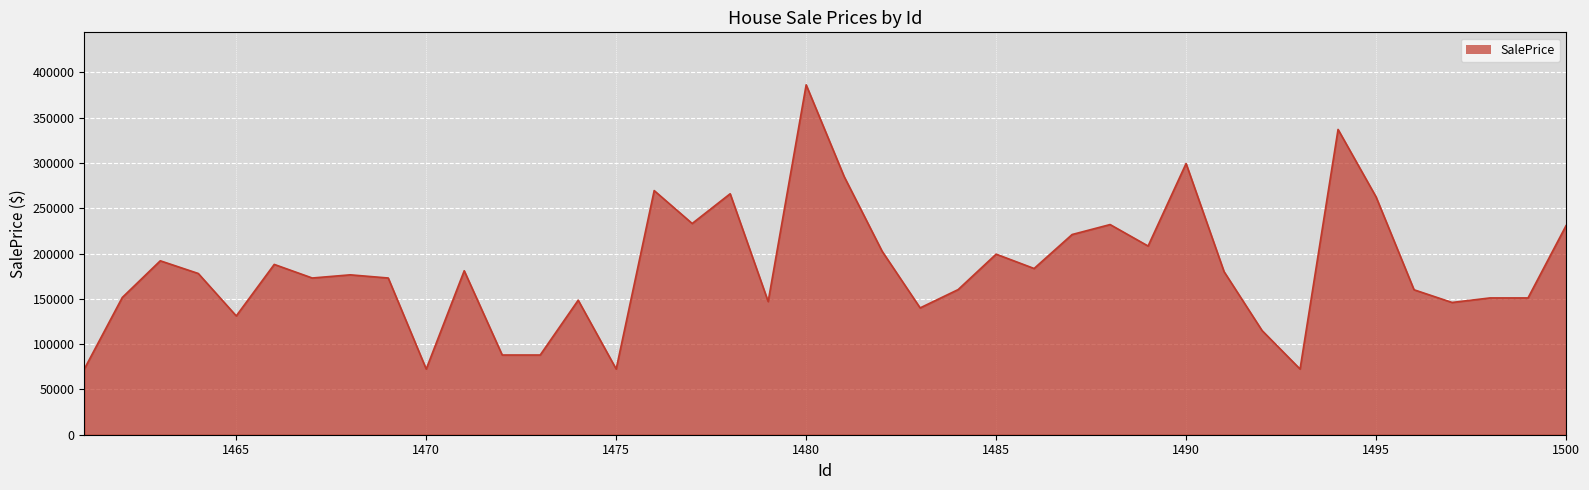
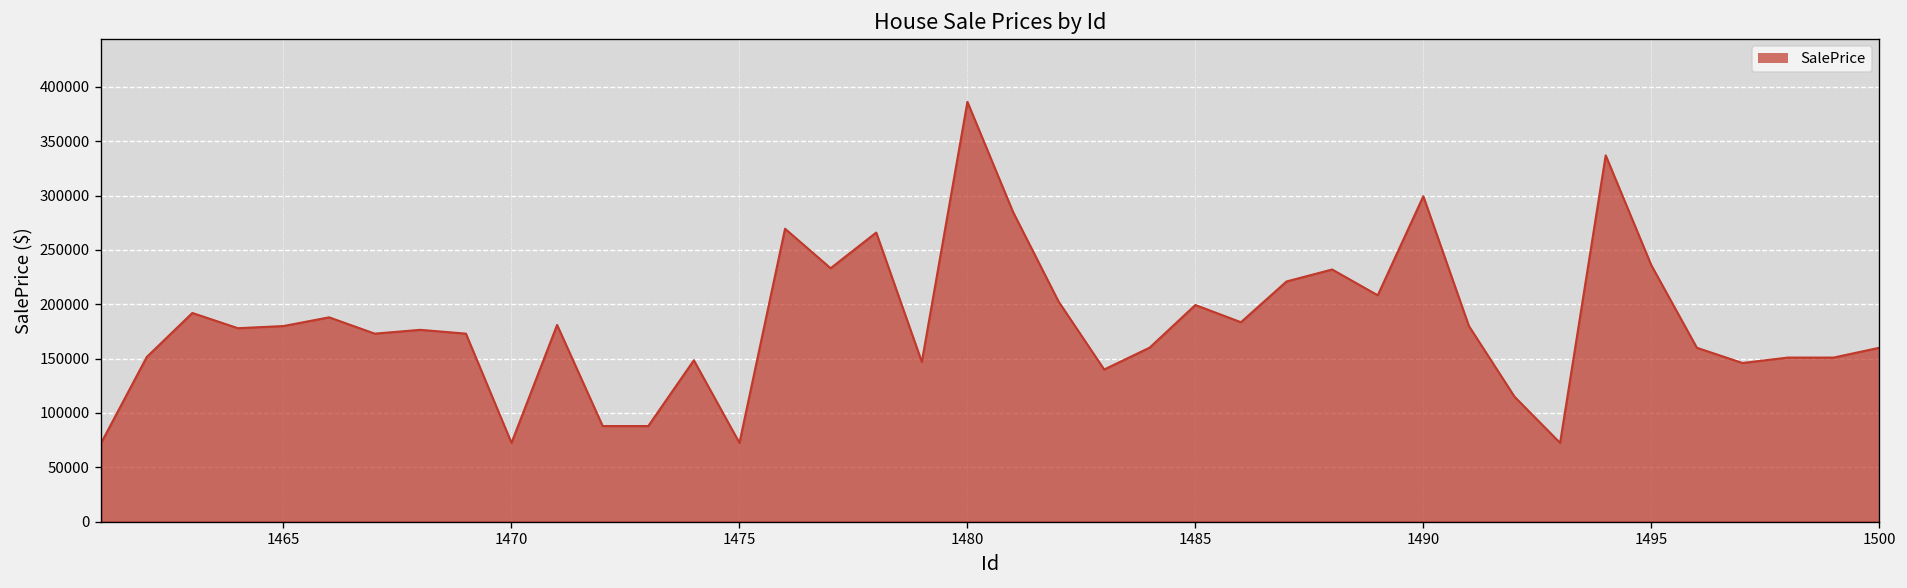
  {
-   "1465": 130000,
+   "1465": 180000,
    "1470": 70000,
    "1475": 70000,
    "1480": 390000,
    "1485": 200000,
    "1490": 300000,
-   "1495": 260000,
-   "1500": 230000
+   "1495": 240000,
+   "1500": 160000
  }
